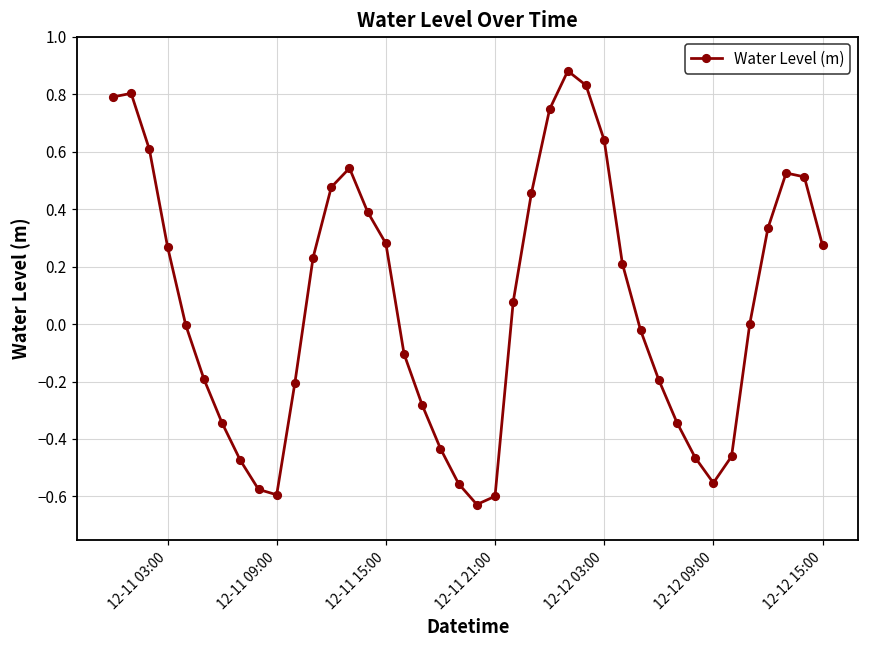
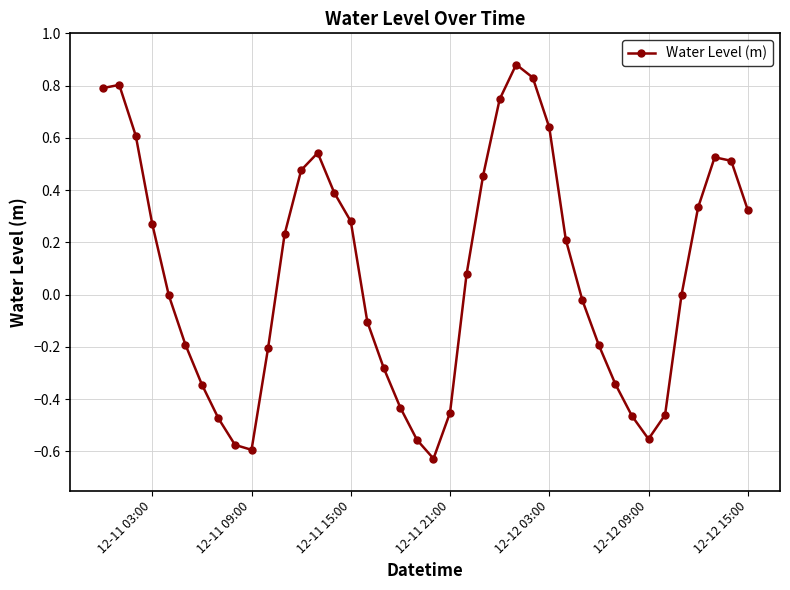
  {
    "12-11 03:00": 0.27,
    "12-11 09:00": -0.59,
    "12-11 15:00": 0.28,
-   "12-11 21:00": -0.60,
+   "12-11 21:00": -0.45,
    "12-12 03:00": 0.64,
    "12-12 09:00": -0.55,
-   "12-12 15:00": 0.27
+   "12-12 15:00": 0.32
  }
